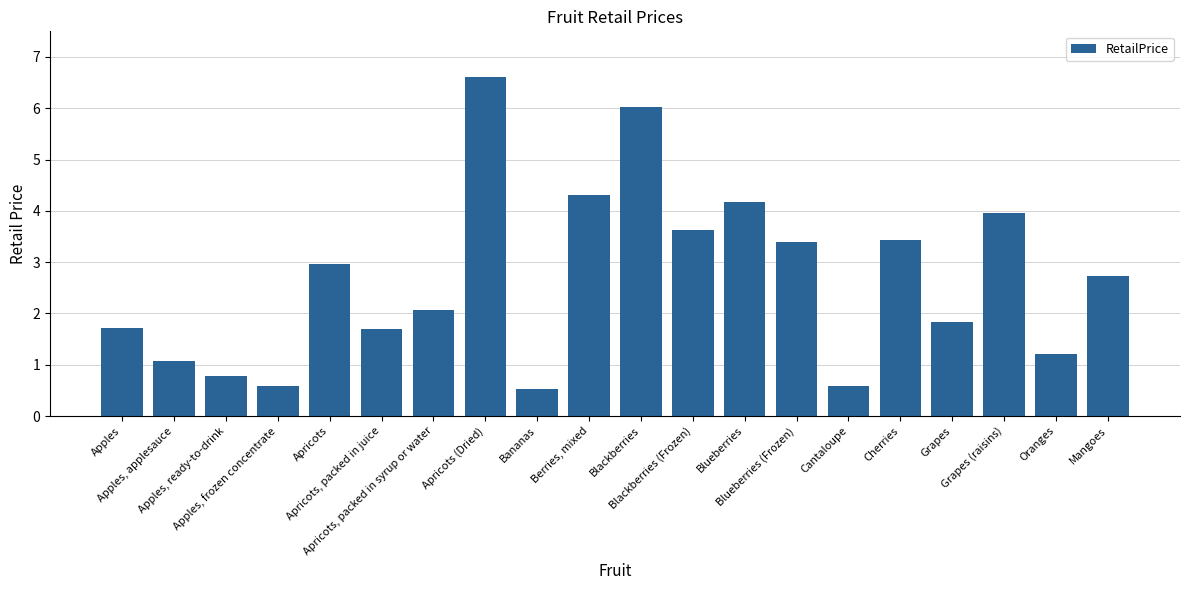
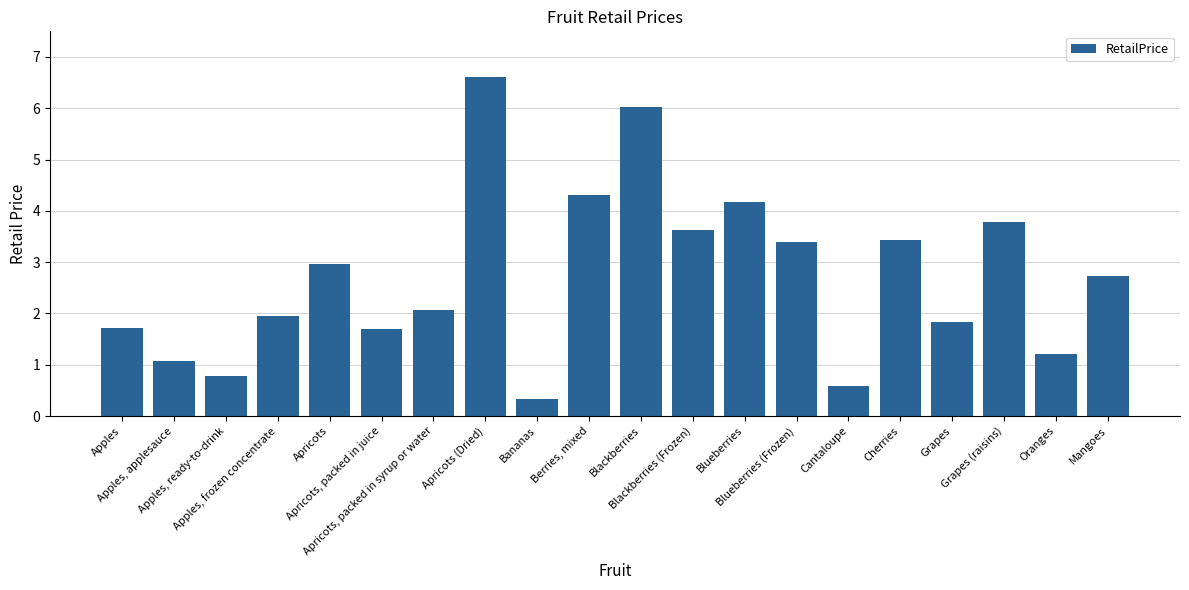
  {
    "Apples": 1.7,
    "Apples, applesauce": 1.1,
    "Apples, ready-to-drink": 0.8,
-   "Apples, frozen concentrate": 0.6,
+   "Apples, frozen concentrate": 1.9,
    "Apricots": 3.0,
    "Apricots, packed in juice": 1.7,
    "Apricots, packed in syrup or water": 2.1,
    "Apricots (Dried)": 6.6,
-   "Bananas": 0.5,
+   "Bananas": 0.3,
    "Berries, mixed": 4.3,
    "Blackberries": 6.0,
    "Blackberries (Frozen)": 3.6,
    "Blueberries": 4.2,
    "Blueberries (Frozen)": 3.4,
    "Cantaloupe": 0.6,
    "Cherries": 3.4,
    "Grapes": 1.8,
-   "Grapes (raisins)": 4.0,
+   "Grapes (raisins)": 3.8,
    "Oranges": 1.2,
    "Mangoes": 2.7
  }
